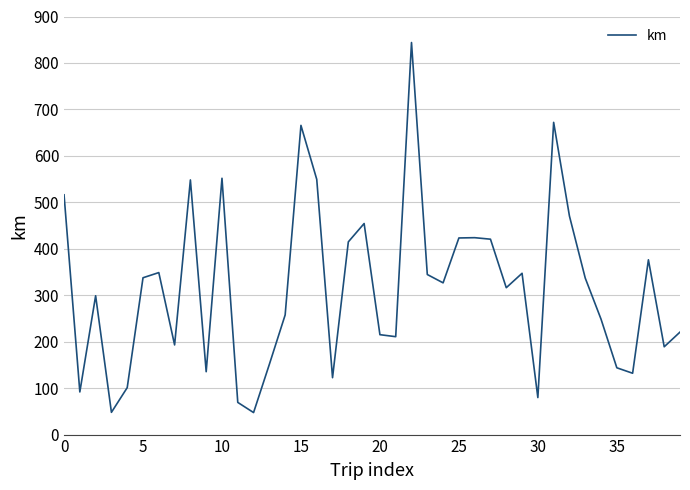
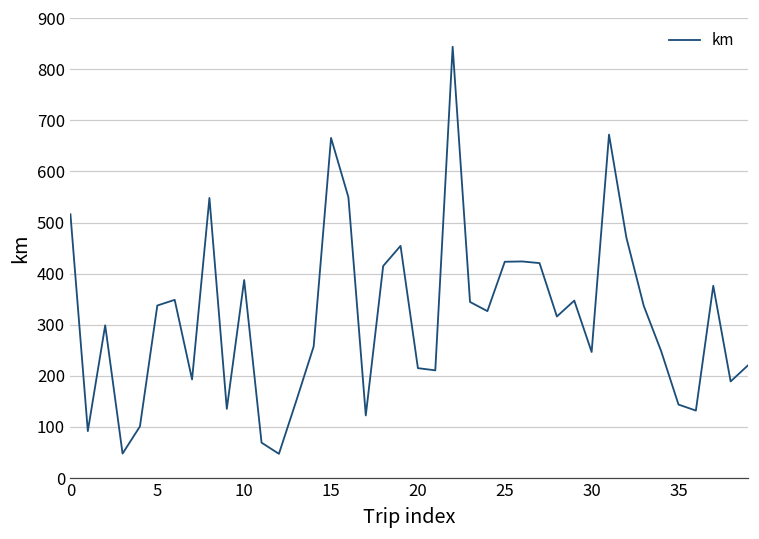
  {
    "0": 520,
    "5": 340,
-   "10": 550,
+   "10": 390,
    "15": 670,
    "20": 220,
    "25": 420,
-   "30": 80,
+   "30": 250,
    "35": 140
  }
